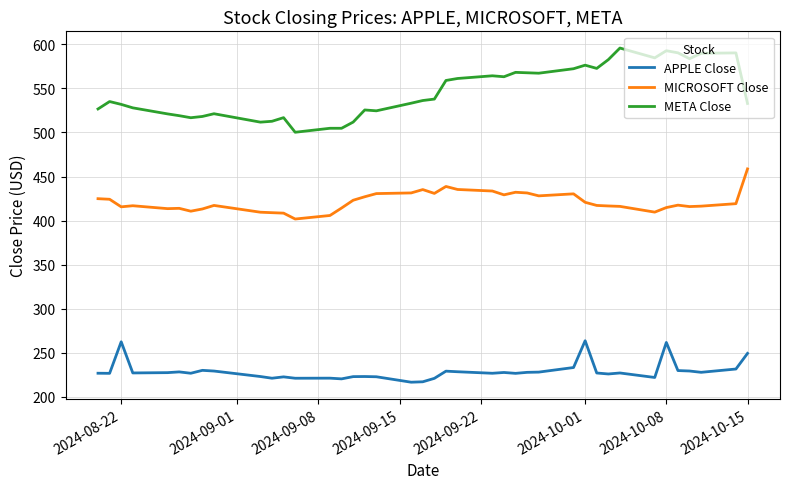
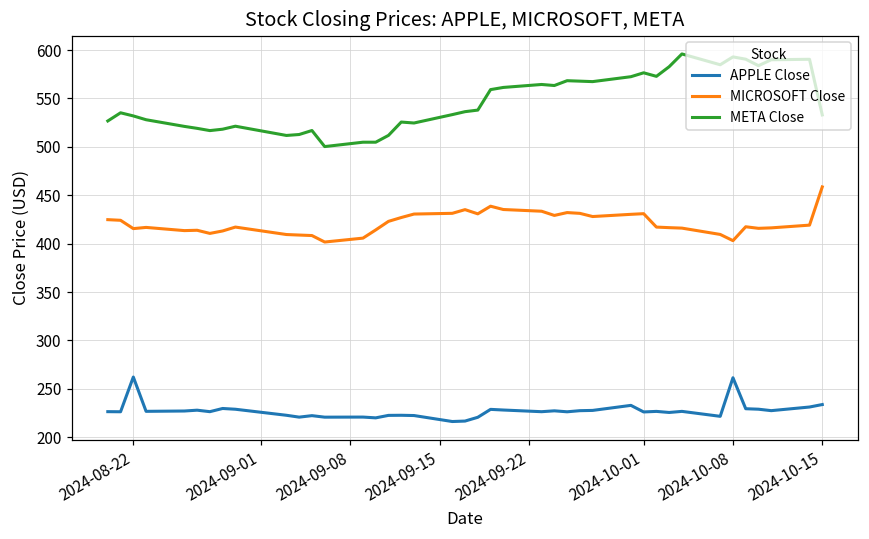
  {
    "APPLE Close": {
      "2024-08-22": 260,
-     "2024-10-01": 260,
+     "2024-10-01": 230,
      "2024-10-08": 260,
-     "2024-10-15": 250
+     "2024-10-15": 230
    },
    "MICROSOFT Close": {
      "2024-08-22": 420,
-     "2024-10-01": 420,
-     "2024-10-08": 410,
+     "2024-10-01": 430,
+     "2024-10-08": 400,
      "2024-10-15": 460
    },
    "META Close": {
      "2024-08-22": 530,
      "2024-10-01": 580
    }
  }
